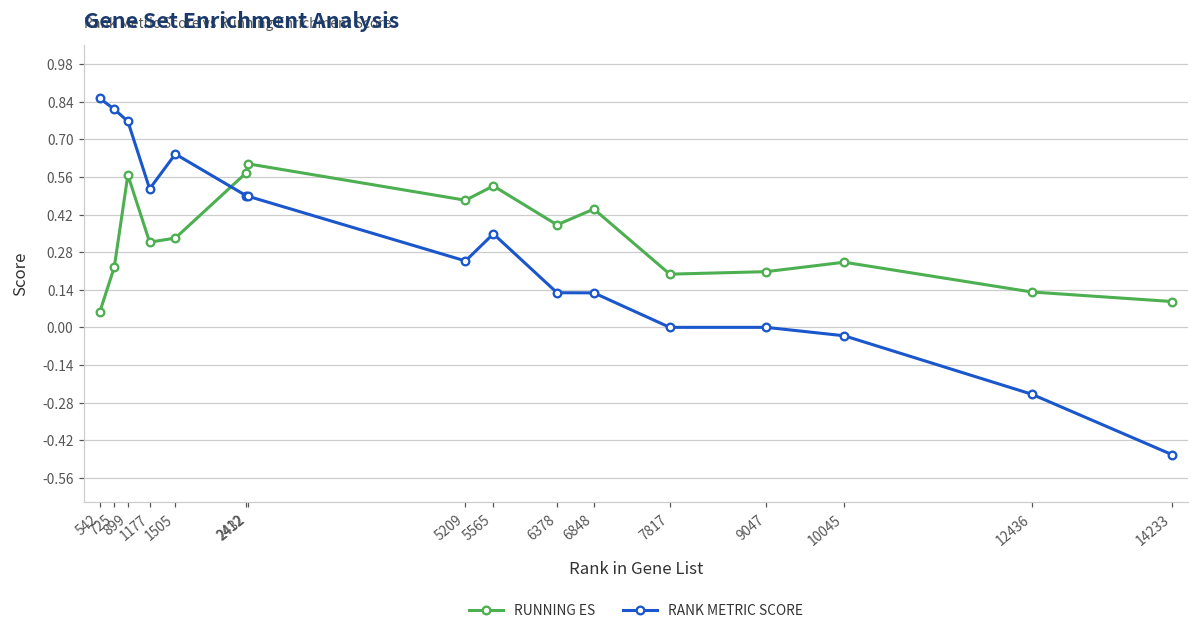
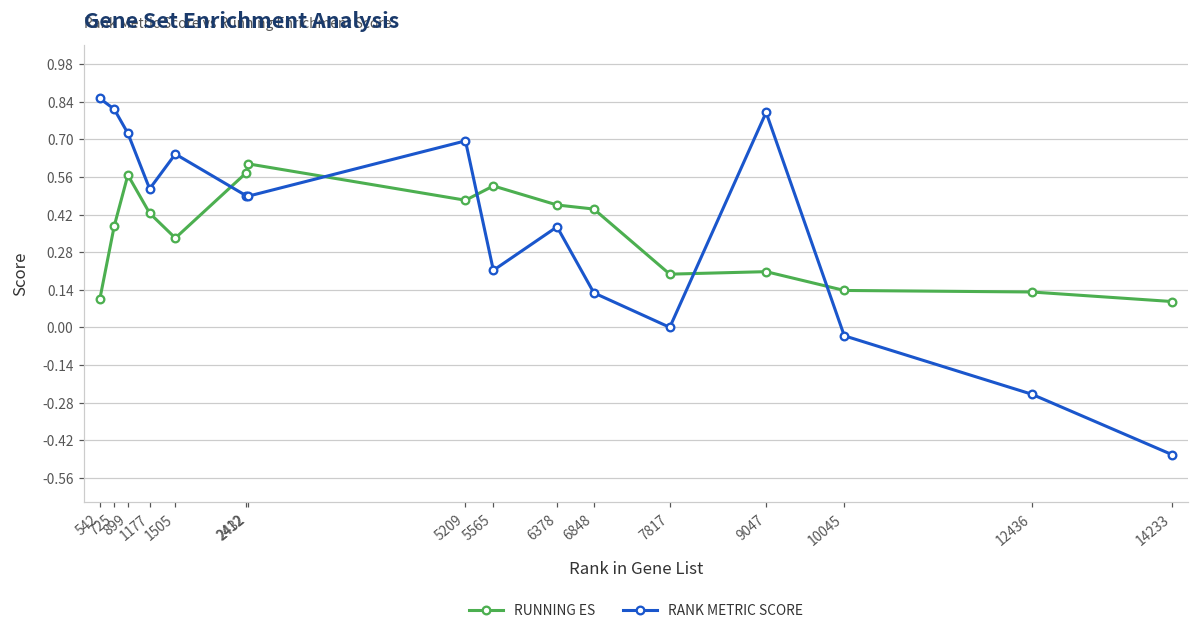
  {
    "RUNNING ES": {
-     "542": 0.06,
-     "725": 0.22,
+     "542": 0.11,
+     "725": 0.38,
      "899": 0.57,
-     "1177": 0.32,
+     "1177": 0.42,
      "1505": 0.33,
      "2412": 0.58,
      "2432": 0.61,
      "5209": 0.47,
      "5565": 0.53,
-     "6378": 0.38,
+     "6378": 0.46,
      "6848": 0.44,
      "7817": 0.20,
      "9047": 0.21,
-     "10045": 0.24,
+     "10045": 0.14,
      "12436": 0.13,
      "14233": 0.10
    },
    "RANK METRIC SCORE": {
      "542": 0.85,
      "725": 0.81,
-     "899": 0.77,
+     "899": 0.72,
      "1177": 0.52,
      "1505": 0.65,
      "2412": 0.49,
      "2432": 0.49,
-     "5209": 0.25,
-     "5565": 0.35,
-     "6378": 0.13,
+     "5209": 0.69,
+     "5565": 0.21,
+     "6378": 0.37,
      "6848": 0.13,
      "7817": 0.00,
-     "9047": 0.0,
+     "9047": 0.8,
      "10045": -0.03,
      "12436": -0.25,
      "14233": -0.47
    }
  }
